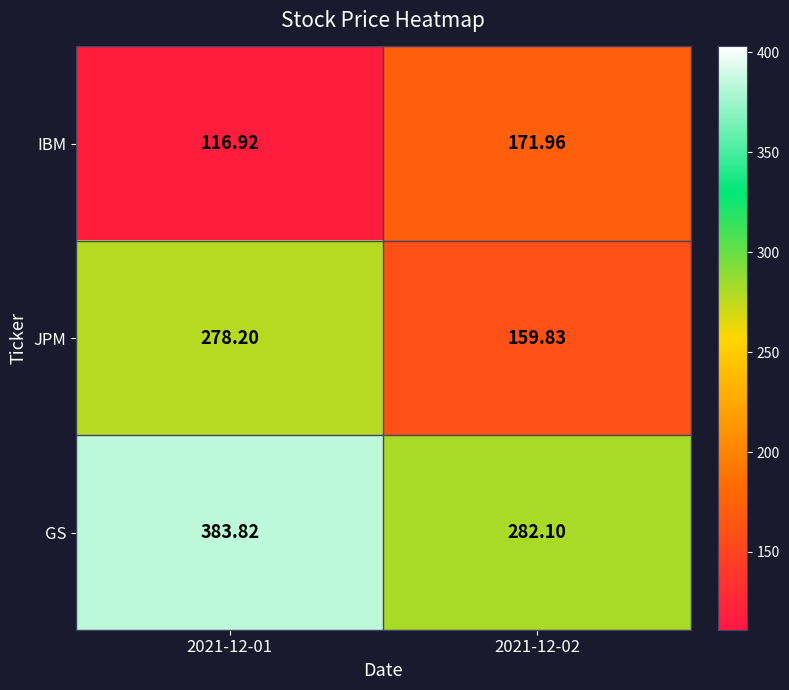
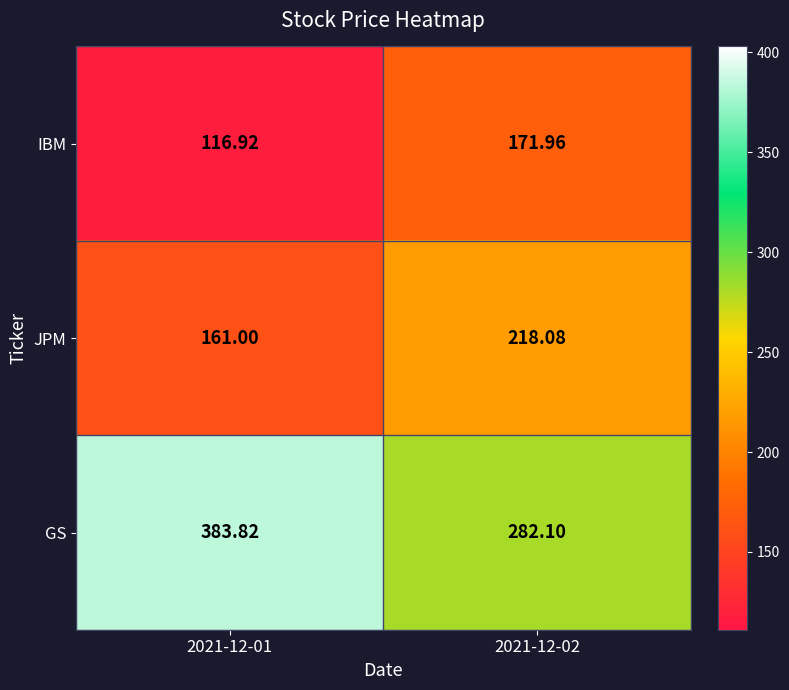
  {
    "IBM": {
      "2021-12-01": 116.92,
      "2021-12-02": 171.96
    },
    "JPM": {
-     "2021-12-01": 278.20,
-     "2021-12-02": 159.83
+     "2021-12-01": 161.00,
+     "2021-12-02": 218.08
    },
    "GS": {
      "2021-12-01": 383.82,
      "2021-12-02": 282.10
    }
  }
